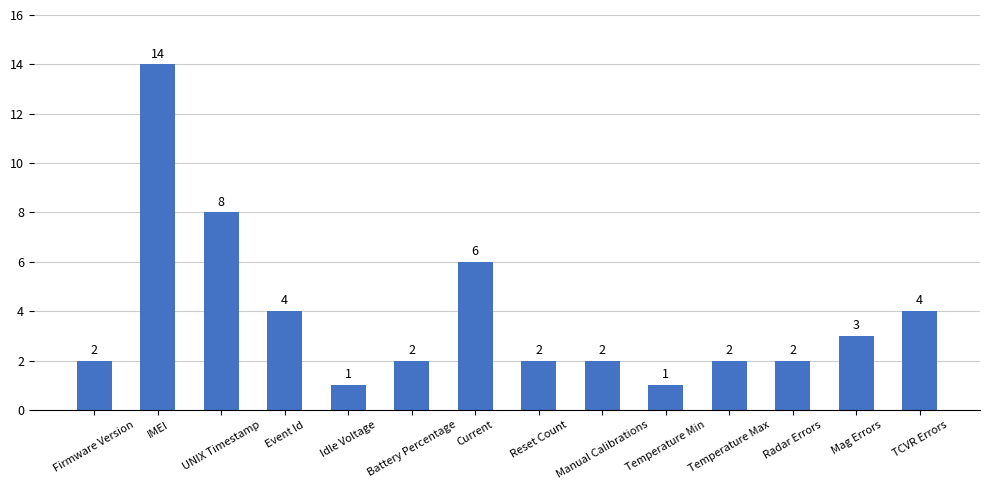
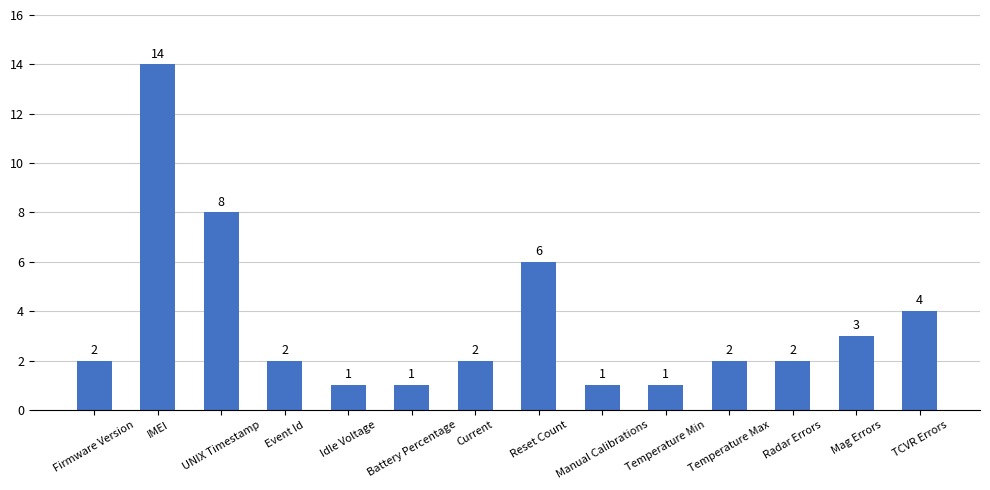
  {
    "Firmware Version": 2,
    "IMEI": 14,
    "UNIX Timestamp": 8,
-   "Event Id": 4,
+   "Event Id": 2,
    "Idle Voltage": 1,
-   "Battery Percentage": 2,
-   "Current": 6,
-   "Reset Count": 2,
-   "Manual Calibrations": 2,
+   "Battery Percentage": 1,
+   "Current": 2,
+   "Reset Count": 6,
+   "Manual Calibrations": 1,
    "Temperature Min": 1,
    "Temperature Max": 2,
    "Radar Errors": 2,
    "Mag Errors": 3,
    "TCVR Errors": 4
  }
